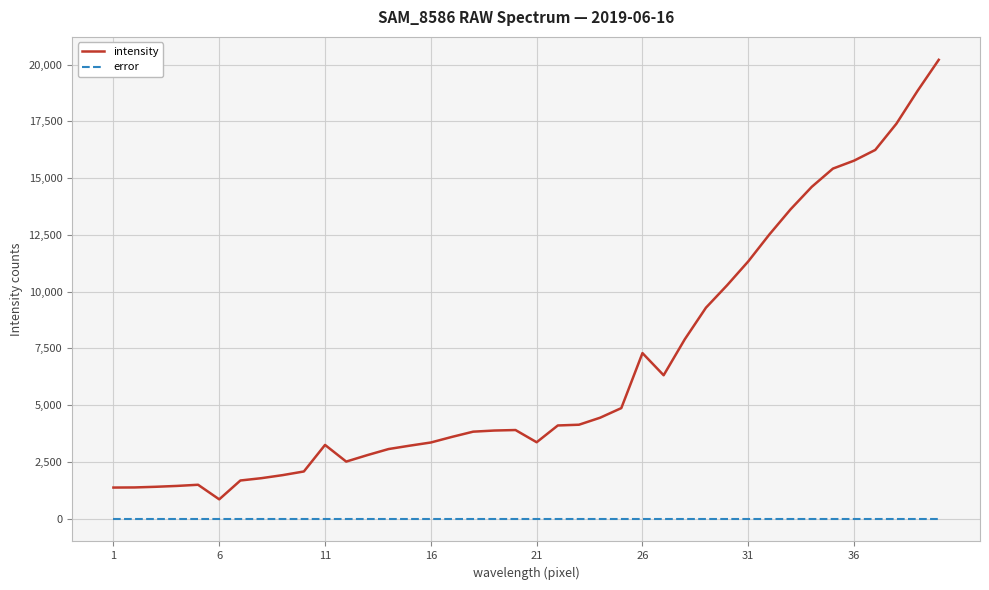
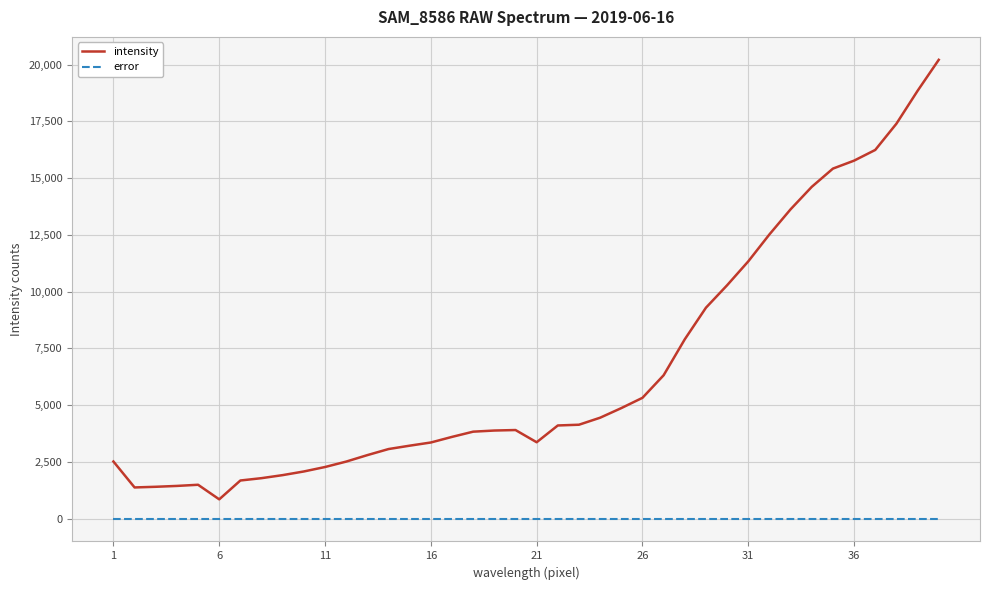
  {
    "intensity": {
-     "1": "1,400",
+     "1": "2,500",
      "6": "800",
-     "11": "3,200",
+     "11": "2,300",
      "16": "3,300",
      "21": "3,400",
-     "26": "7,300",
+     "26": "5,300",
      "31": "11,300",
      "36": "15,800"
    },
    "error": {
      "1": "0",
      "6": "0",
      "11": "0",
      "16": "0",
      "21": "0",
      "26": "0",
      "31": "0",
      "36": "0"
    }
  }
